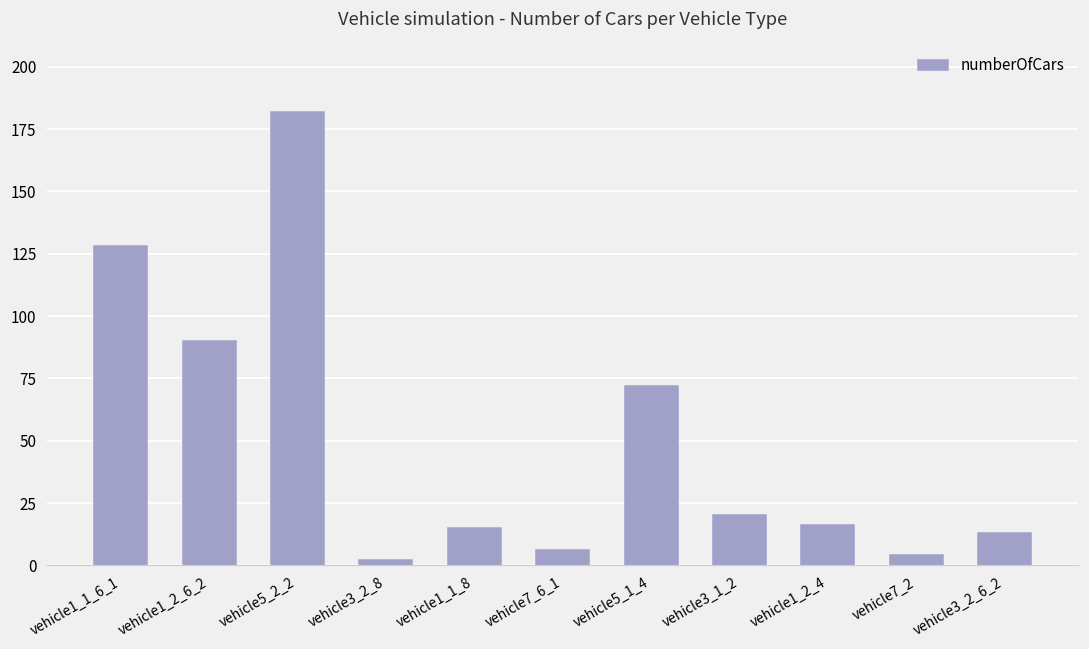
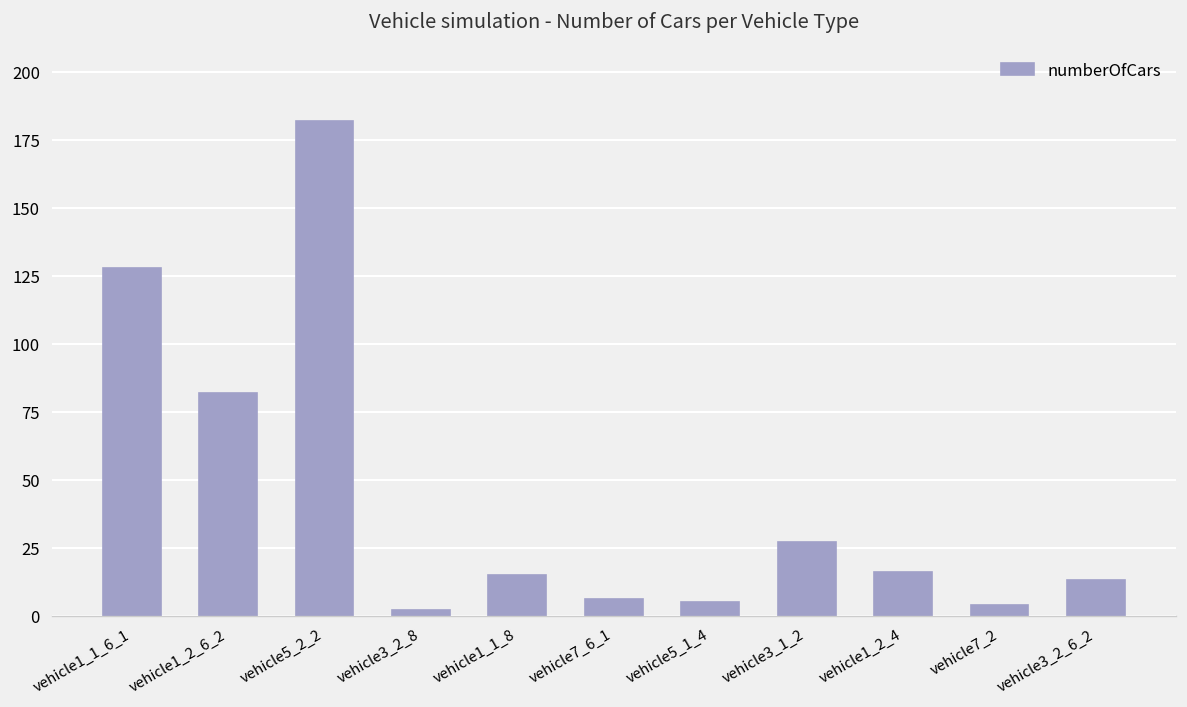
  {
    "vehicle1_1_6_1": 128,
-   "vehicle1_2_6_2": 90,
+   "vehicle1_2_6_2": 82,
    "vehicle5_2_2": 182,
    "vehicle3_2_8": 2,
    "vehicle1_1_8": 15,
    "vehicle7_6_1": 6,
-   "vehicle5_1_4": 72,
-   "vehicle3_1_2": 20,
+   "vehicle5_1_4": 5,
+   "vehicle3_1_2": 27,
    "vehicle1_2_4": 16,
    "vehicle7_2": 4,
    "vehicle3_2_6_2": 13
  }
